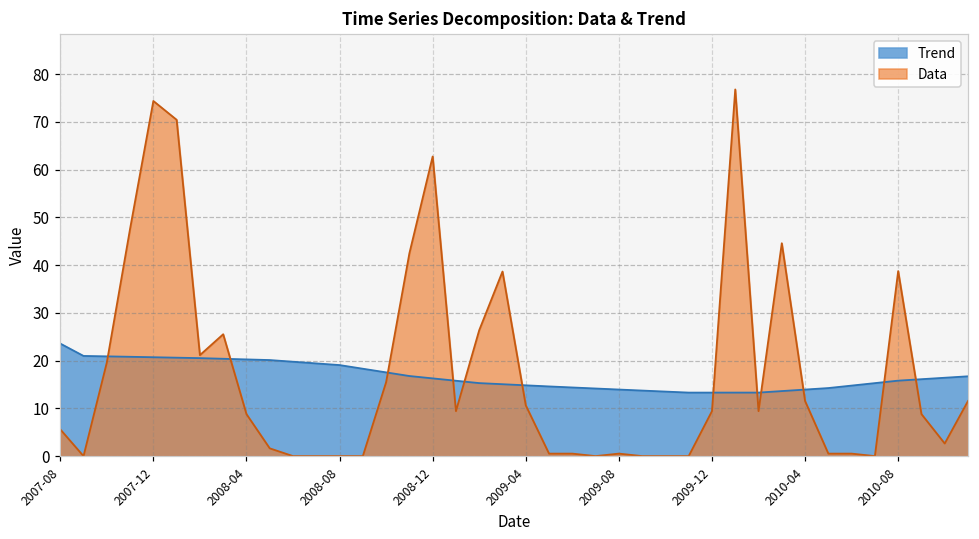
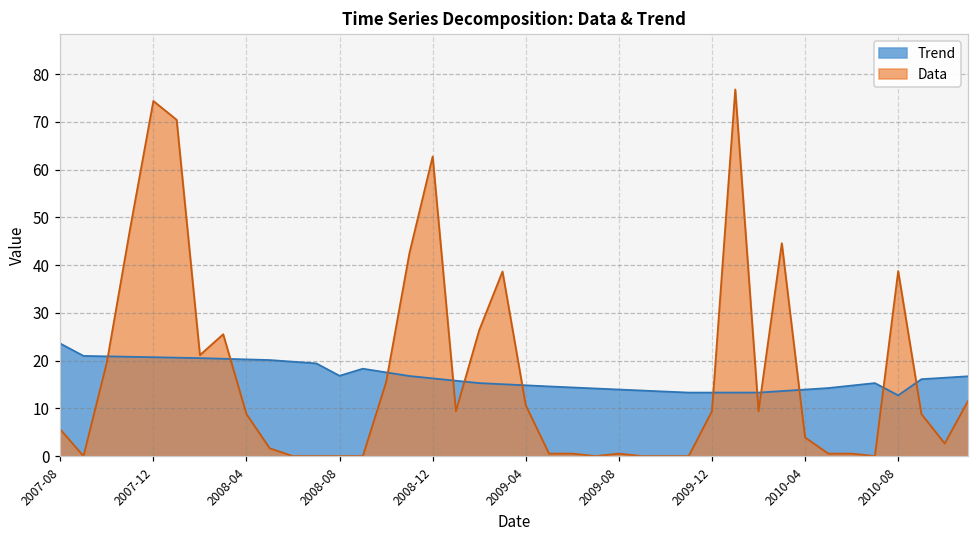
  {
    "Trend": {
      "2007-08": 24,
      "2007-12": 21,
      "2008-04": 20,
-     "2008-08": 19,
+     "2008-08": 17,
      "2008-12": 16,
      "2009-04": 15,
      "2009-08": 14,
      "2009-12": 13,
      "2010-04": 14,
-     "2010-08": 16
+     "2010-08": 13
    },
    "Data": {
      "2007-08": 6,
      "2007-12": 74,
      "2008-04": 9,
      "2008-08": 0,
      "2008-12": 63,
      "2009-04": 11,
      "2009-08": 1,
      "2009-12": 9,
-     "2010-04": 12,
+     "2010-04": 4,
      "2010-08": 39
    }
  }
